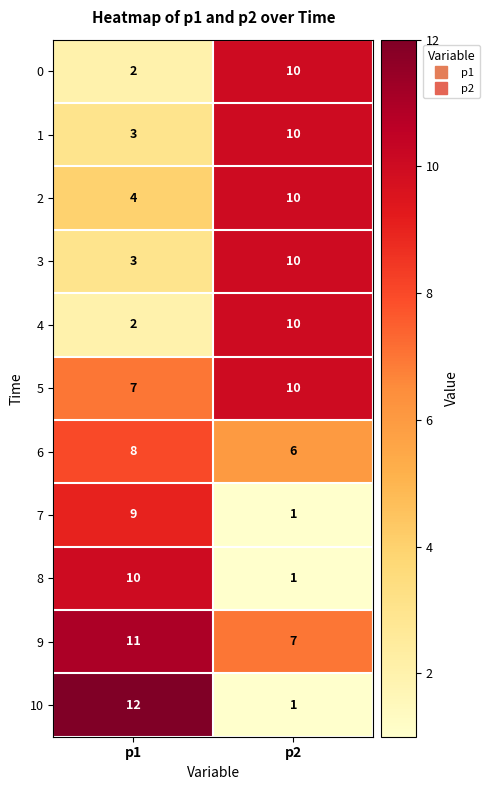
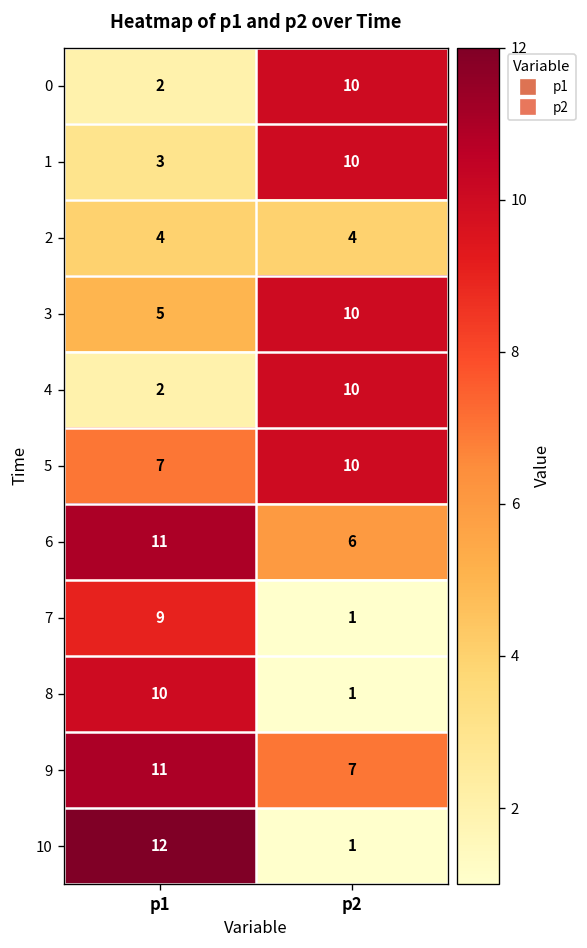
  {
    "0": {
      "p1": 2,
      "p2": 10
    },
    "1": {
      "p1": 3,
      "p2": 10
    },
    "2": {
      "p1": 4,
-     "p2": 10
+     "p2": 4
    },
    "3": {
-     "p1": 3,
+     "p1": 5,
      "p2": 10
    },
    "4": {
      "p1": 2,
      "p2": 10
    },
    "5": {
      "p1": 7,
      "p2": 10
    },
    "6": {
-     "p1": 8,
+     "p1": 11,
      "p2": 6
    },
    "7": {
      "p1": 9,
      "p2": 1
    },
    "8": {
      "p1": 10,
      "p2": 1
    },
    "9": {
      "p1": 11,
      "p2": 7
    },
    "10": {
      "p1": 12,
      "p2": 1
    }
  }
